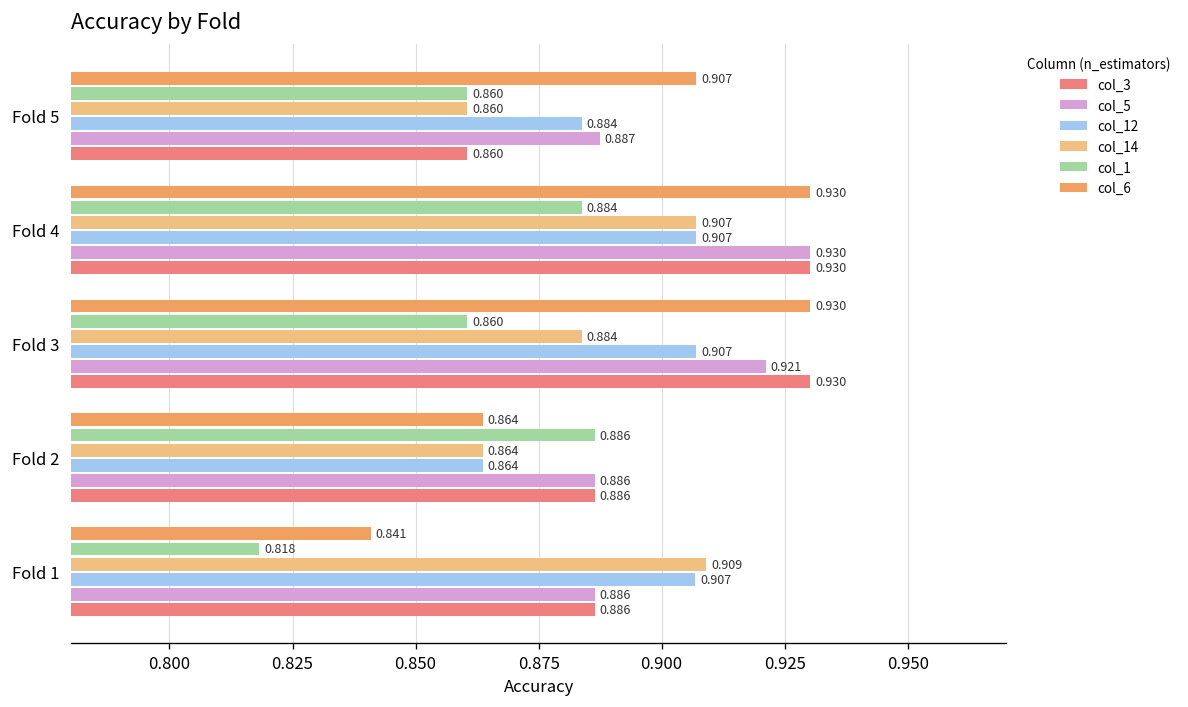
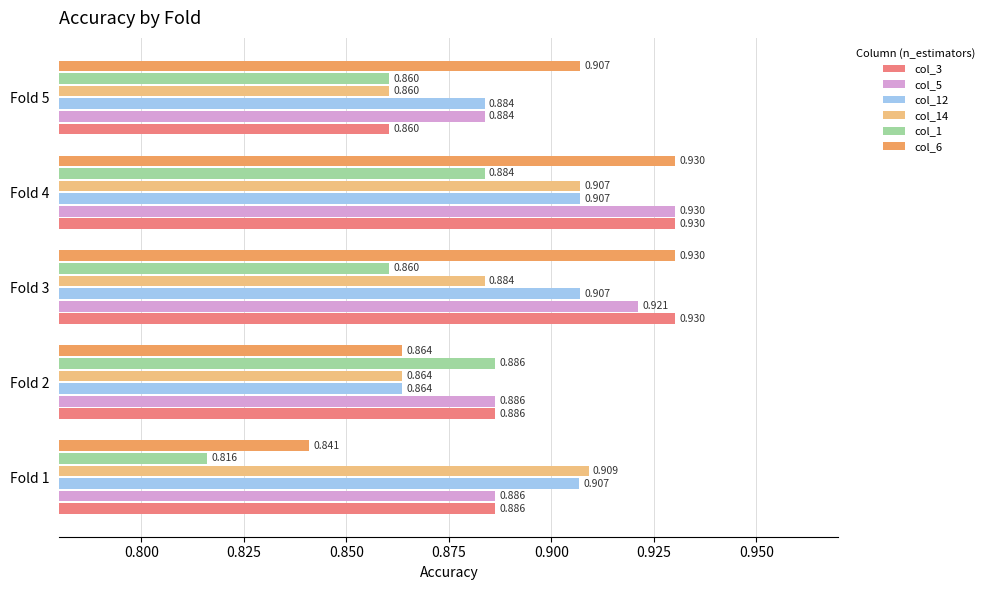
  {
    "col_5": {
-     "Fold 5": 0.887,
+     "Fold 5": 0.884,
      "Fold 4": 0.930,
      "Fold 3": 0.921,
      "Fold 2": 0.886,
      "Fold 1": 0.886
    },
    "col_12": {
      "Fold 5": 0.884,
      "Fold 4": 0.907,
      "Fold 3": 0.907,
      "Fold 2": 0.864,
      "Fold 1": 0.907
    },
    "col_1": {
      "Fold 5": 0.860,
      "Fold 4": 0.884,
      "Fold 3": 0.860,
      "Fold 2": 0.886,
-     "Fold 1": 0.818
+     "Fold 1": 0.816
    }
  }
